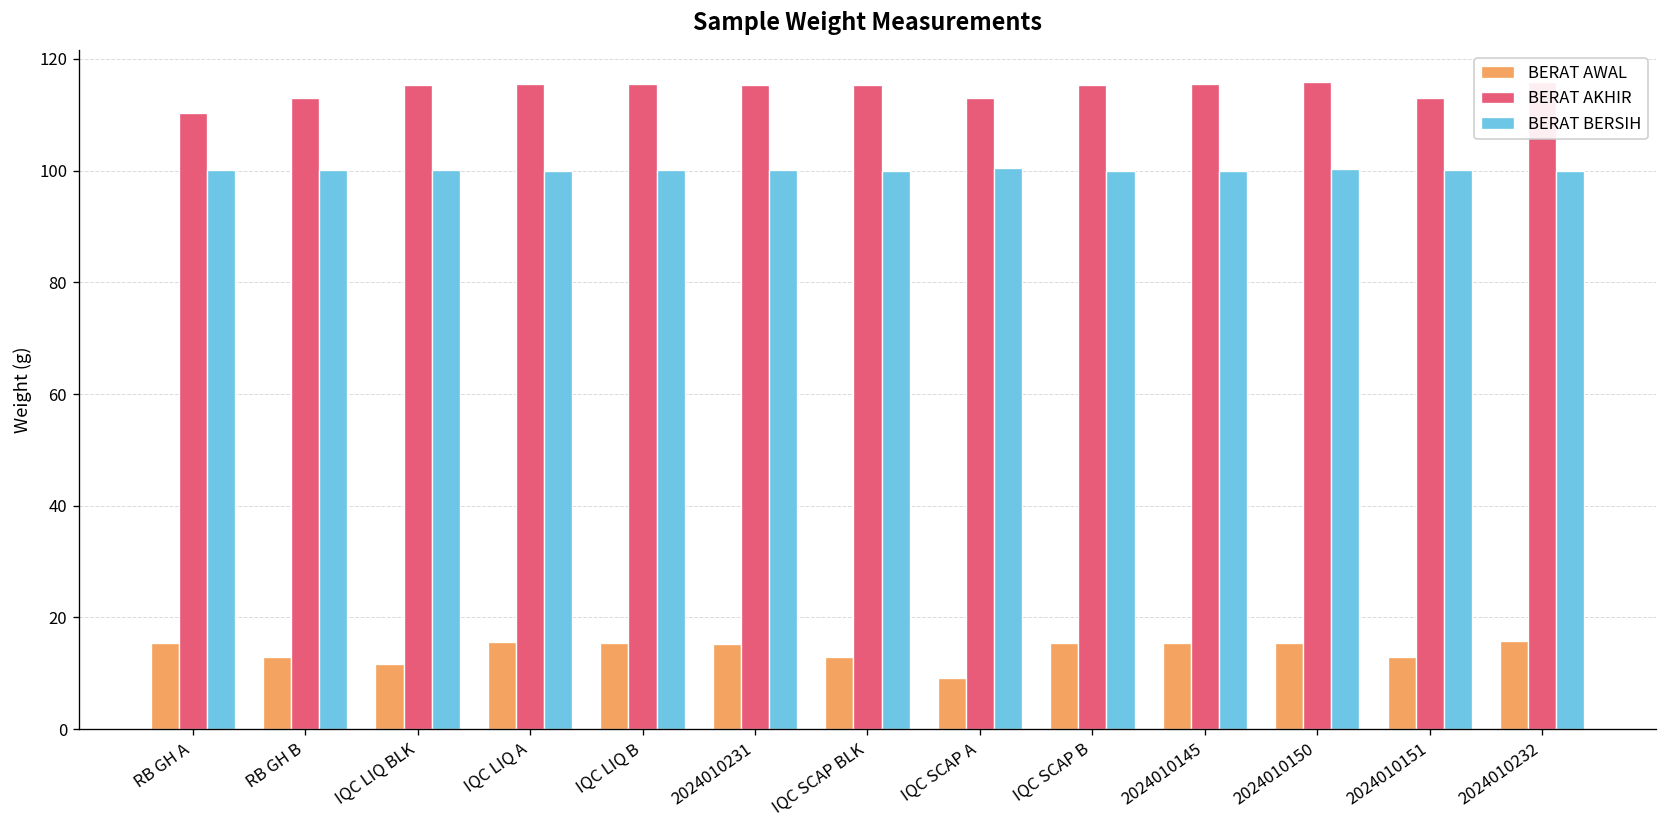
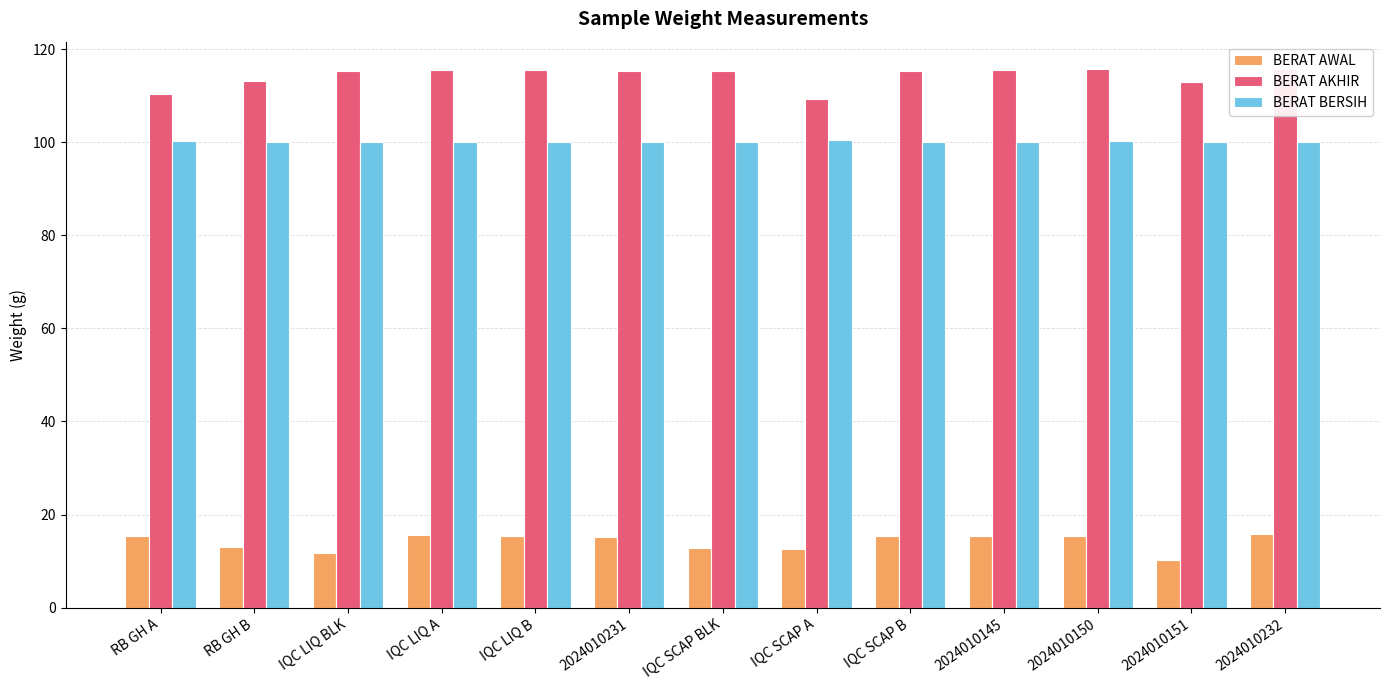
  {
    "BERAT AWAL": {
      "RB GH A": 15,
      "RB GH B": 13,
      "IQC LIQ BLK": 12,
      "IQC LIQ A": 16,
      "IQC LIQ B": 15,
      "2024010231": 15,
      "IQC SCAP BLK": 13,
-     "IQC SCAP A": 9,
+     "IQC SCAP A": 13,
      "IQC SCAP B": 15,
      "2024010145": 15,
      "2024010150": 15,
-     "2024010151": 13,
+     "2024010151": 10,
      "2024010232": 16
    },
    "BERAT AKHIR": {
      "RB GH A": 110,
      "RB GH B": 113,
      "IQC LIQ BLK": 115,
      "IQC LIQ A": 116,
      "IQC LIQ B": 116,
      "2024010231": 115,
      "IQC SCAP BLK": 115,
-     "IQC SCAP A": 113,
+     "IQC SCAP A": 109,
      "IQC SCAP B": 115,
      "2024010145": 115,
      "2024010150": 116,
      "2024010151": 113
    },
    "BERAT BERSIH": {
      "RB GH A": 100,
      "RB GH B": 100,
      "IQC LIQ BLK": 100,
      "IQC LIQ A": 100,
      "IQC LIQ B": 100,
      "2024010231": 100,
      "IQC SCAP BLK": 100,
      "IQC SCAP A": 100,
      "IQC SCAP B": 100,
      "2024010145": 100,
      "2024010150": 100,
      "2024010151": 100,
      "2024010232": 100
    }
  }
